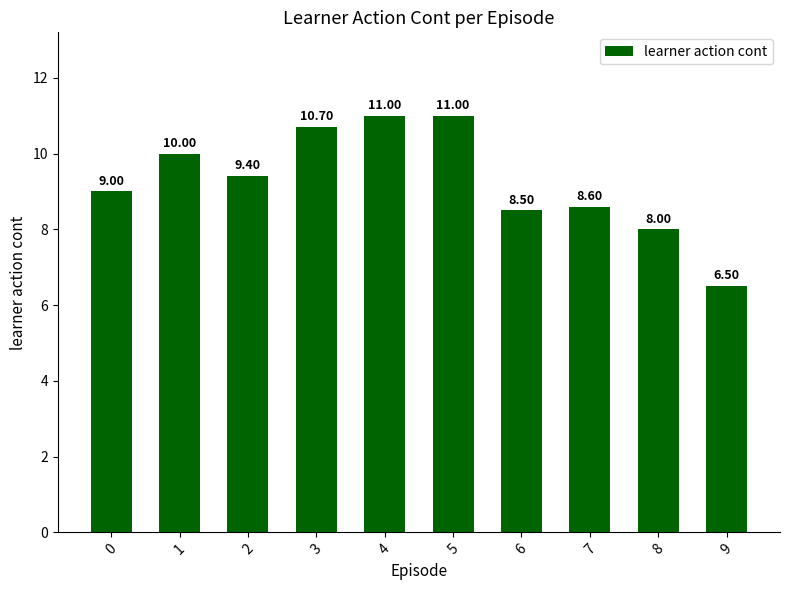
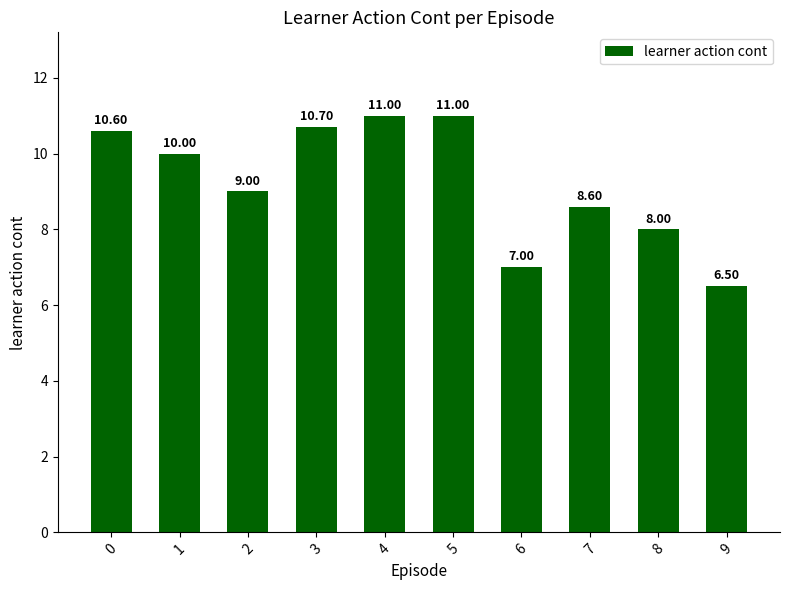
  {
-   "0": 9.00,
+   "0": 10.60,
    "1": 10.00,
-   "2": 9.40,
+   "2": 9.00,
    "3": 10.70,
    "4": 11.00,
    "5": 11.00,
-   "6": 8.50,
+   "6": 7.00,
    "7": 8.60,
    "8": 8.00,
    "9": 6.50
  }
